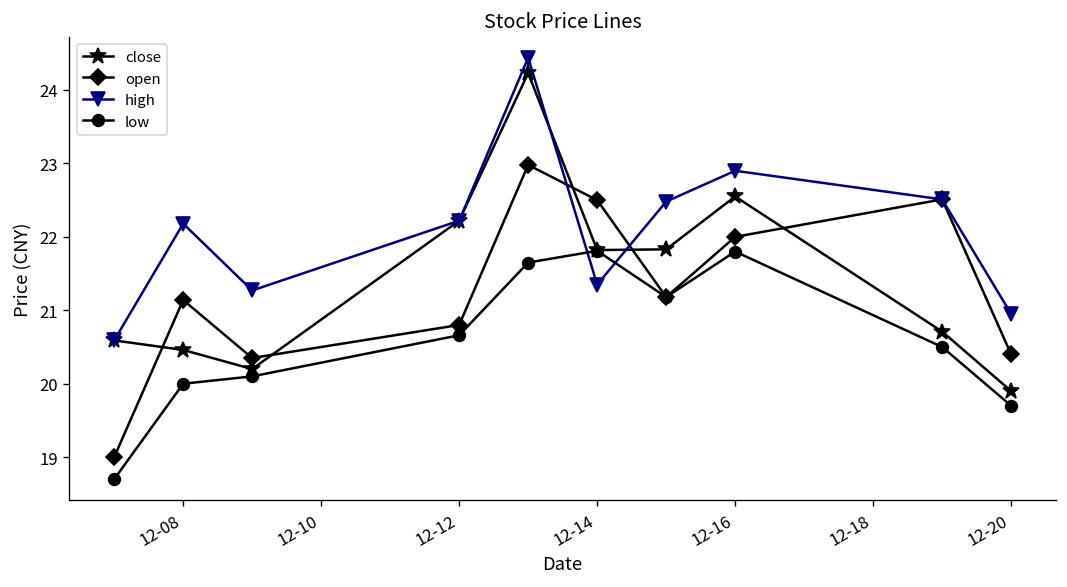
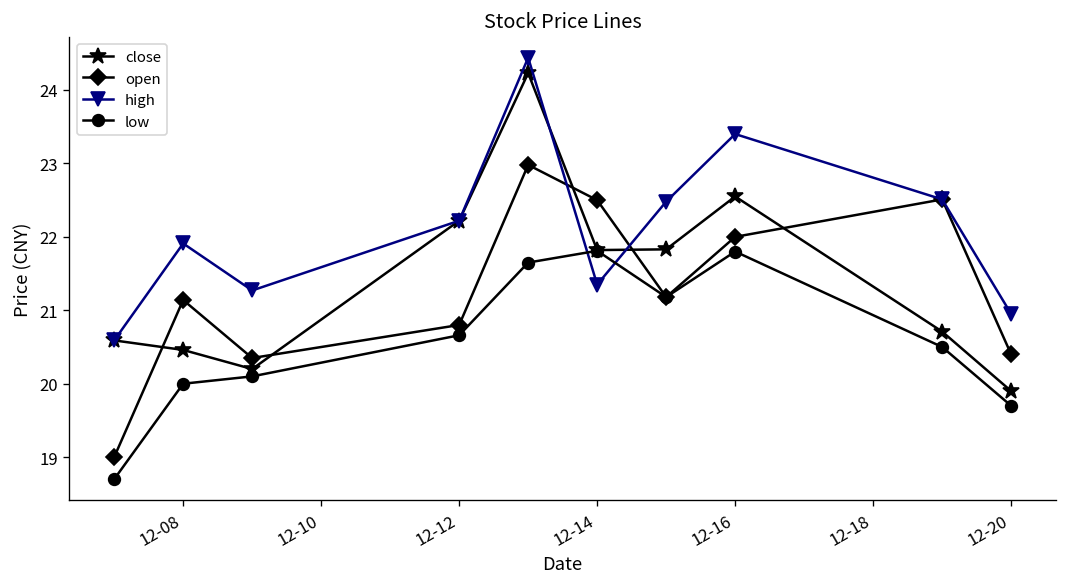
  {
    "high": {
-     "12-08": 22.2,
+     "12-08": 21.9,
      "12-14": 21.4,
-     "12-16": 22.9,
+     "12-16": 23.4,
      "12-20": 21.0
    }
  }
